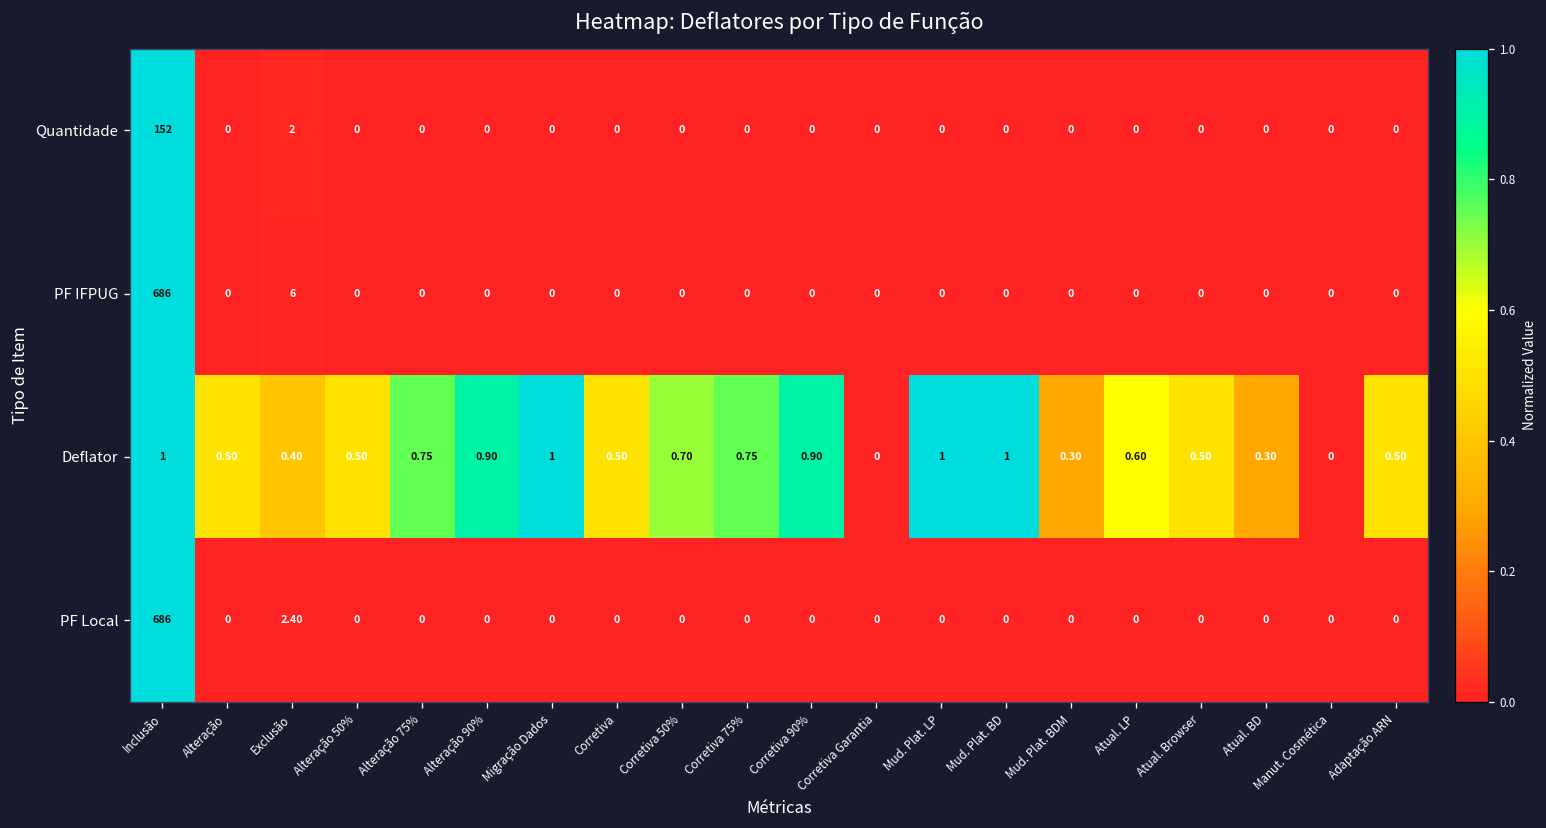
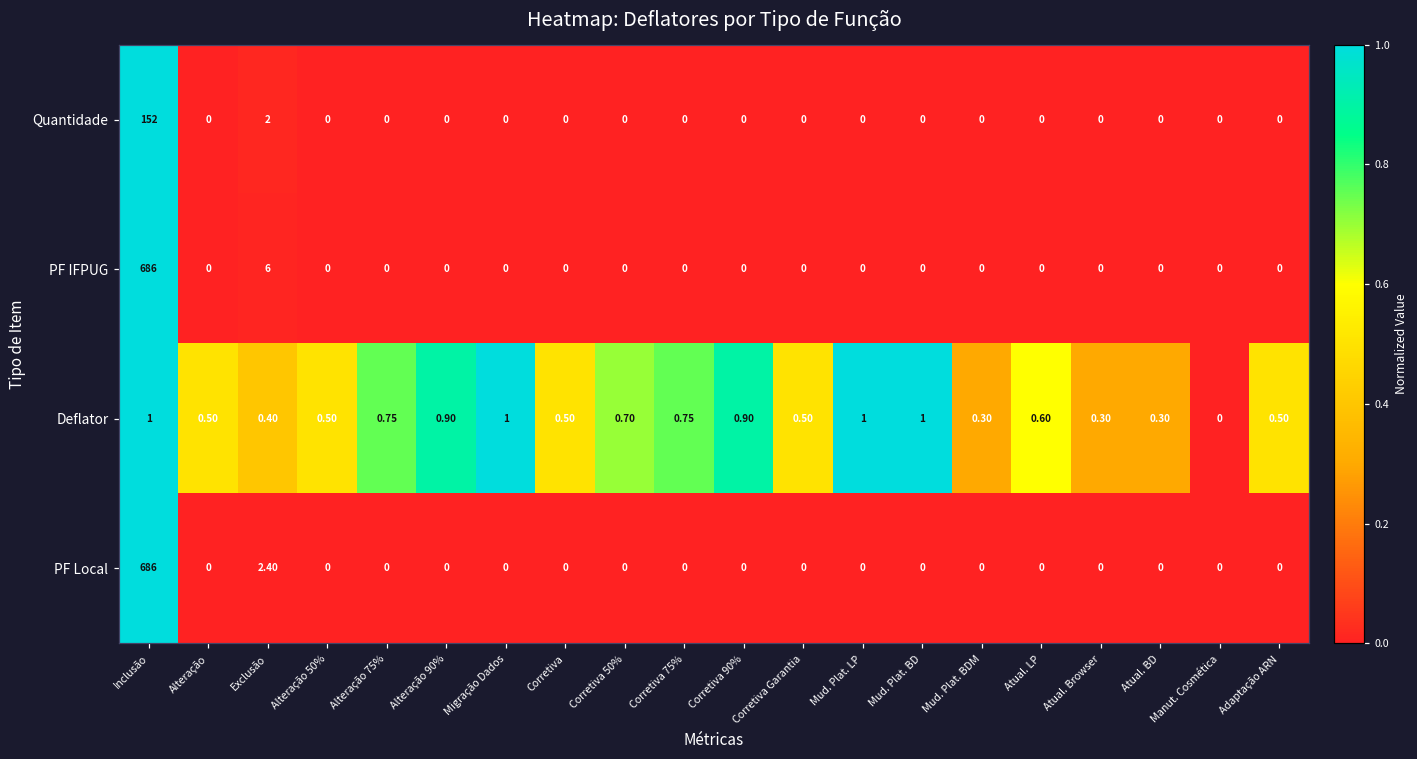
  {
    "Quantidade": {
      "Inclusão": 152,
      "Alteração": 0,
      "Exclusão": 2,
      "Alteração 50%": 0,
      "Alteração 75%": 0,
      "Alteração 90%": 0,
      "Migração Dados": 0,
      "Corretiva": 0,
      "Corretiva 50%": 0,
      "Corretiva 75%": 0,
      "Corretiva 90%": 0,
      "Corretiva Garantia": 0,
      "Mud. Plat. LP": 0,
      "Mud. Plat. BD": 0,
      "Mud. Plat. BDM": 0,
      "Atual. LP": 0,
      "Atual. Browser": 0,
      "Atual. BD": 0,
      "Manut. Cosmética": 0,
      "Adaptação ARN": 0
    },
    "PF IFPUG": {
      "Inclusão": 686,
      "Alteração": 0,
      "Exclusão": 6,
      "Alteração 50%": 0,
      "Alteração 75%": 0,
      "Alteração 90%": 0,
      "Migração Dados": 0,
      "Corretiva": 0,
      "Corretiva 50%": 0,
      "Corretiva 75%": 0,
      "Corretiva 90%": 0,
      "Corretiva Garantia": 0,
      "Mud. Plat. LP": 0,
      "Mud. Plat. BD": 0,
      "Mud. Plat. BDM": 0,
      "Atual. LP": 0,
      "Atual. Browser": 0,
      "Atual. BD": 0,
      "Manut. Cosmética": 0,
      "Adaptação ARN": 0
    },
    "Deflator": {
      "Inclusão": 1,
      "Alteração": 0.50,
      "Exclusão": 0.40,
      "Alteração 50%": 0.50,
      "Alteração 75%": 0.75,
      "Alteração 90%": 0.90,
      "Migração Dados": 1,
      "Corretiva": 0.50,
      "Corretiva 50%": 0.70,
      "Corretiva 75%": 0.75,
      "Corretiva 90%": 0.90,
-     "Corretiva Garantia": 0,
+     "Corretiva Garantia": 0.50,
      "Mud. Plat. LP": 1,
      "Mud. Plat. BD": 1,
      "Mud. Plat. BDM": 0.30,
      "Atual. LP": 0.60,
-     "Atual. Browser": 0.50,
+     "Atual. Browser": 0.30,
      "Atual. BD": 0.30,
      "Manut. Cosmética": 0,
      "Adaptação ARN": 0.50
    },
    "PF Local": {
      "Inclusão": 686,
      "Alteração": 0,
      "Exclusão": 2.40,
      "Alteração 50%": 0,
      "Alteração 75%": 0,
      "Alteração 90%": 0,
      "Migração Dados": 0,
      "Corretiva": 0,
      "Corretiva 50%": 0,
      "Corretiva 75%": 0,
      "Corretiva 90%": 0,
      "Corretiva Garantia": 0,
      "Mud. Plat. LP": 0,
      "Mud. Plat. BD": 0,
      "Mud. Plat. BDM": 0,
      "Atual. LP": 0,
      "Atual. Browser": 0,
      "Atual. BD": 0,
      "Manut. Cosmética": 0,
      "Adaptação ARN": 0
    }
  }
